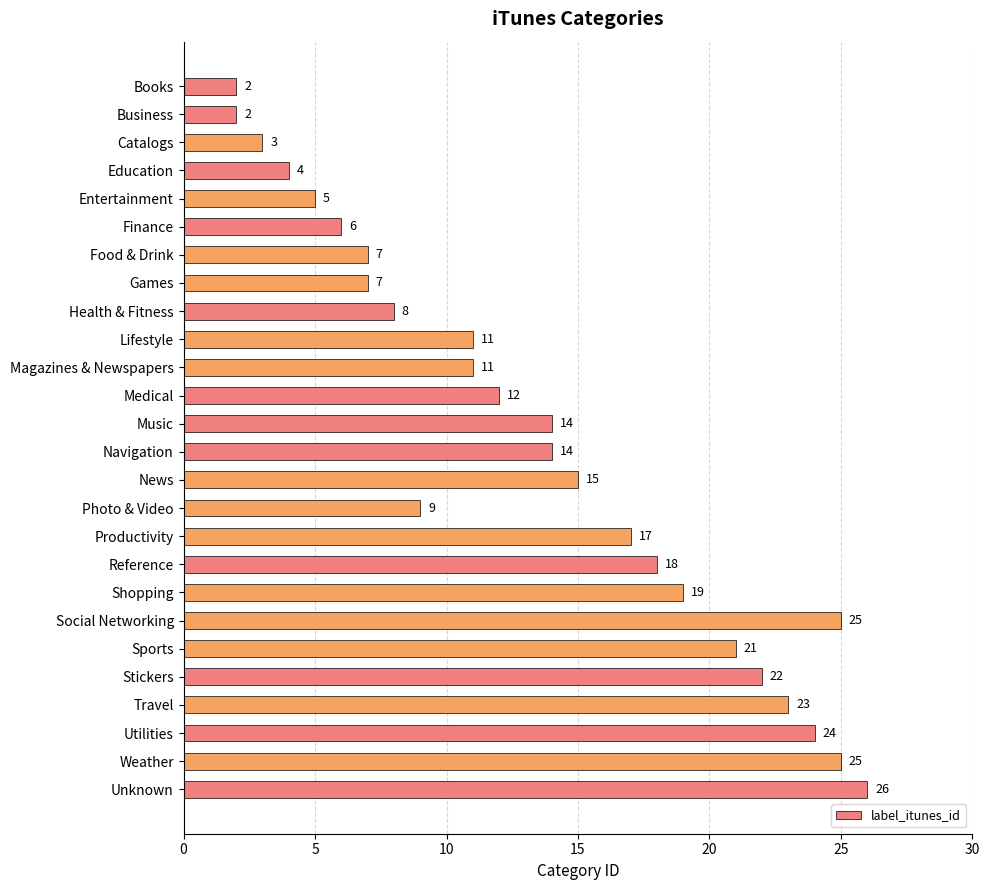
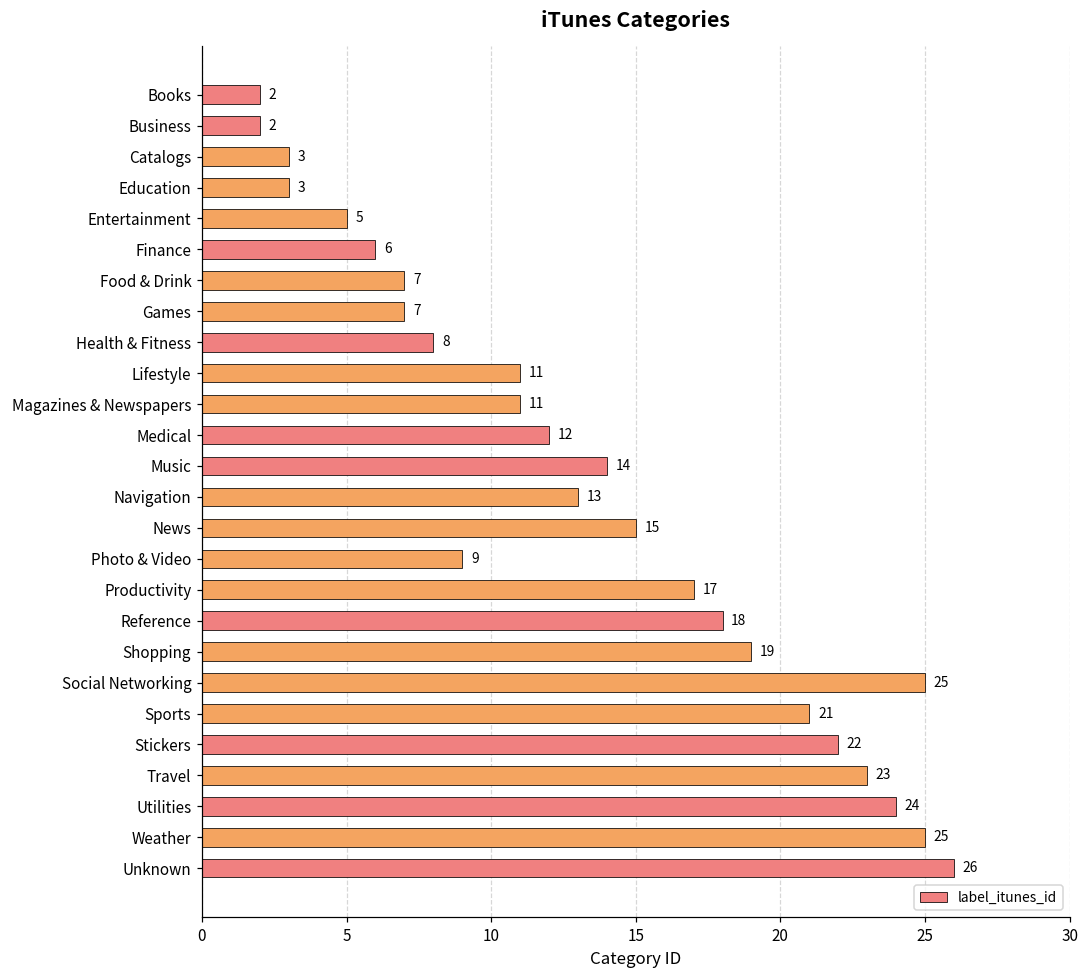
  {
    "Books": 2,
    "Business": 2,
    "Catalogs": 3,
-   "Education": 4,
+   "Education": 3,
    "Entertainment": 5,
    "Finance": 6,
    "Food & Drink": 7,
    "Games": 7,
    "Health & Fitness": 8,
    "Lifestyle": 11,
    "Magazines & Newspapers": 11,
    "Medical": 12,
    "Music": 14,
-   "Navigation": 14,
+   "Navigation": 13,
    "News": 15,
    "Photo & Video": 9,
    "Productivity": 17,
    "Reference": 18,
    "Shopping": 19,
    "Social Networking": 25,
    "Sports": 21,
    "Stickers": 22,
    "Travel": 23,
    "Utilities": 24,
    "Weather": 25,
    "Unknown": 26
  }
